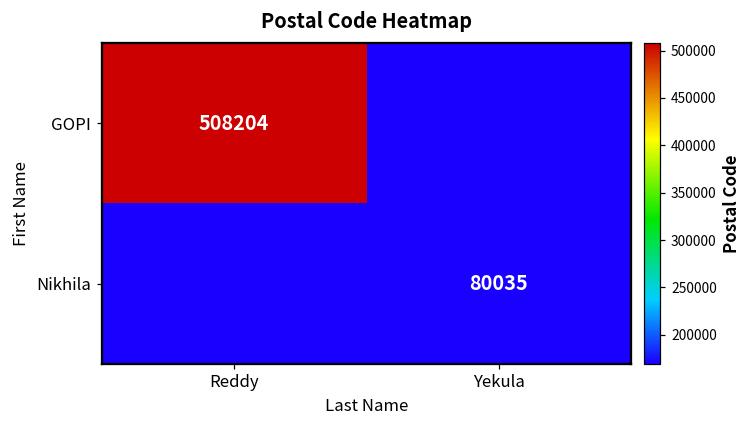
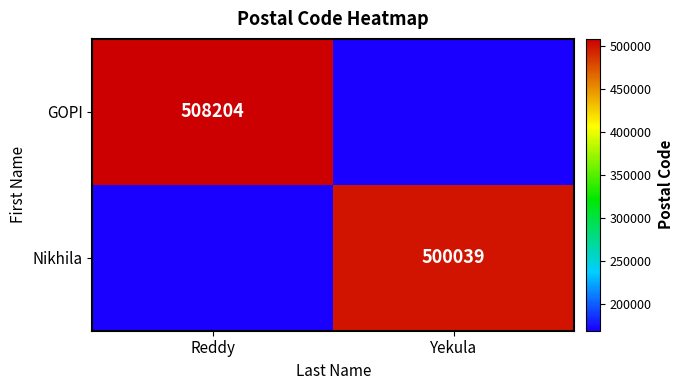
  {
    "GOPI": {
      "Reddy": 508204
    },
    "Nikhila": {
-     "Yekula": 80035
+     "Yekula": 500039
    }
  }
